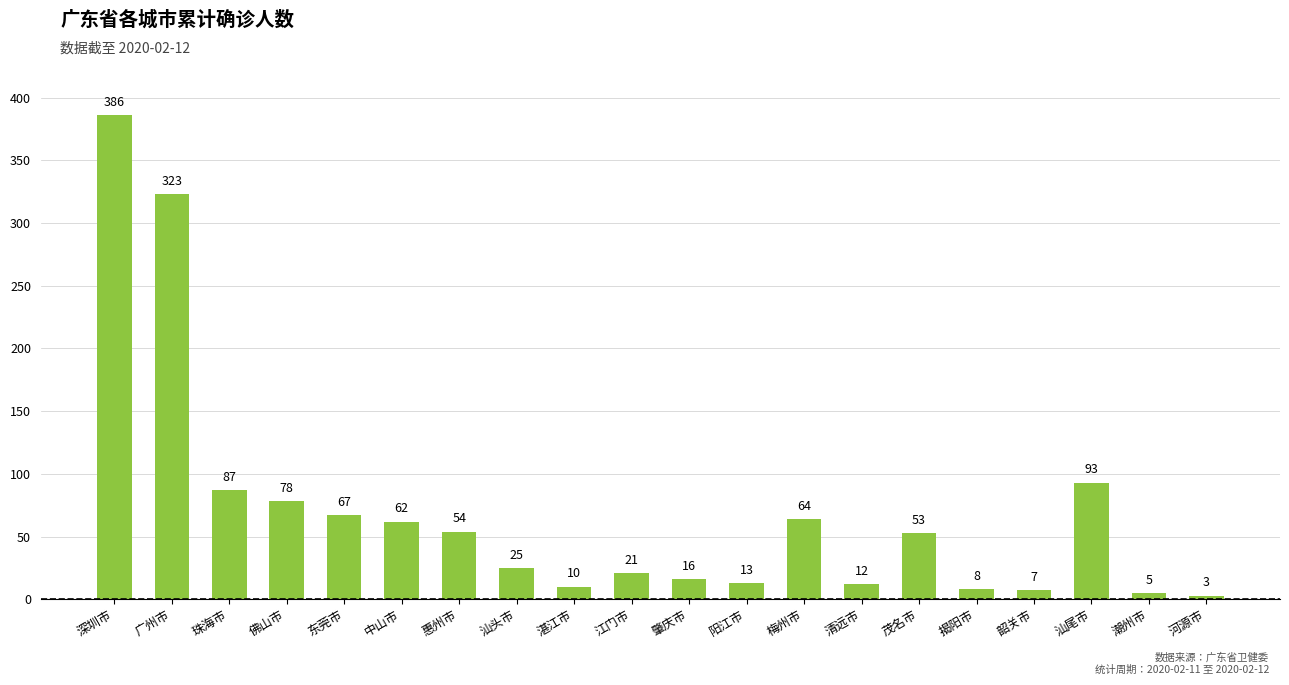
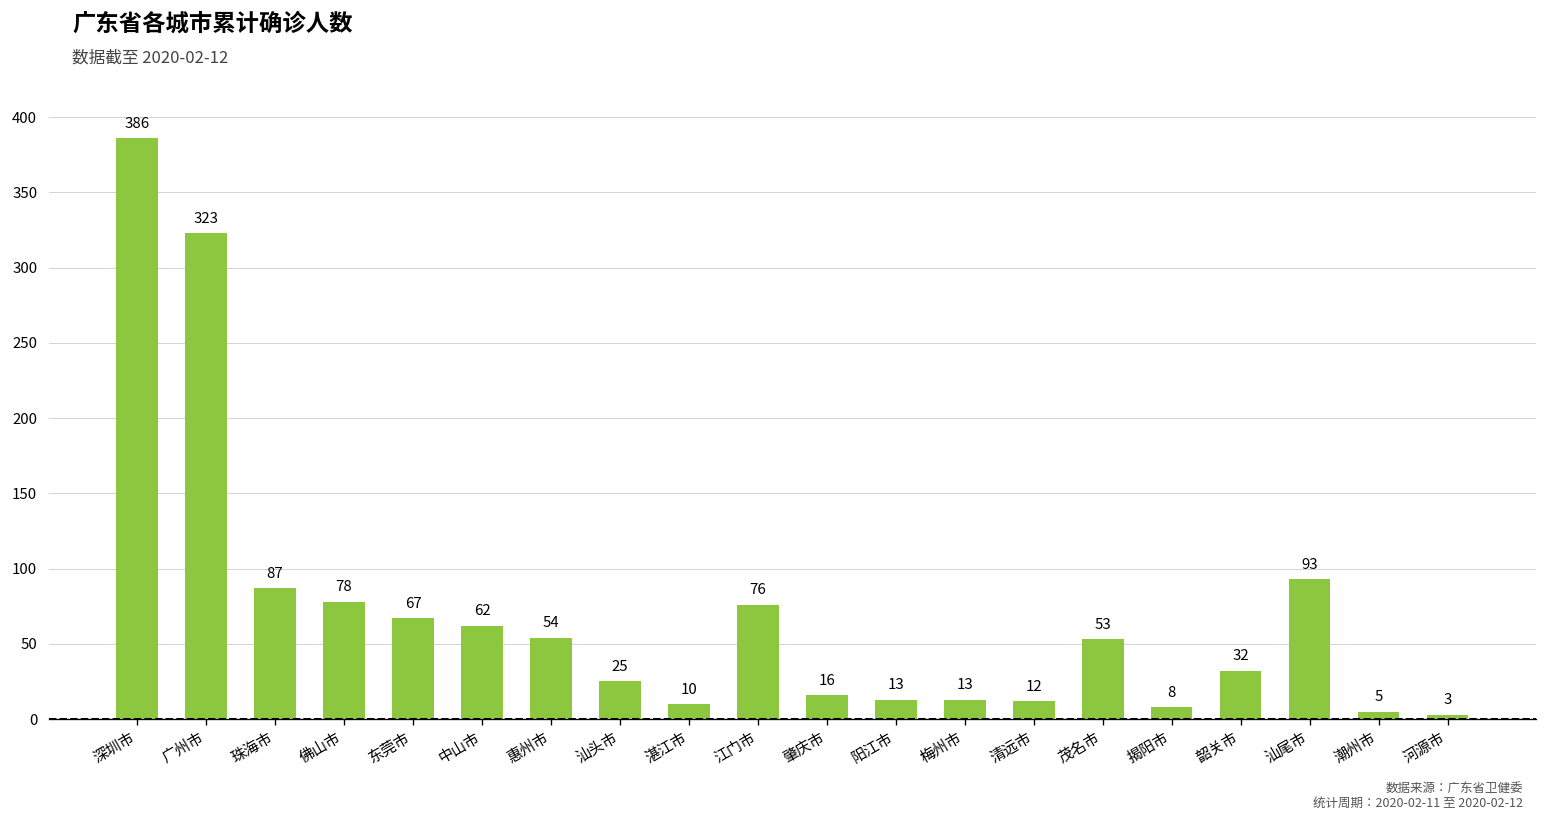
  {
    "深圳市": 386,
    "广州市": 323,
    "珠海市": 87,
    "佛山市": 78,
    "东莞市": 67,
    "中山市": 62,
    "惠州市": 54,
    "汕头市": 25,
    "湛江市": 10,
-   "江门市": 21,
+   "江门市": 76,
    "肇庆市": 16,
    "阳江市": 13,
-   "梅州市": 64,
+   "梅州市": 13,
    "清远市": 12,
    "茂名市": 53,
    "揭阳市": 8,
-   "韶关市": 7,
+   "韶关市": 32,
    "汕尾市": 93,
    "潮州市": 5,
    "河源市": 3
  }
